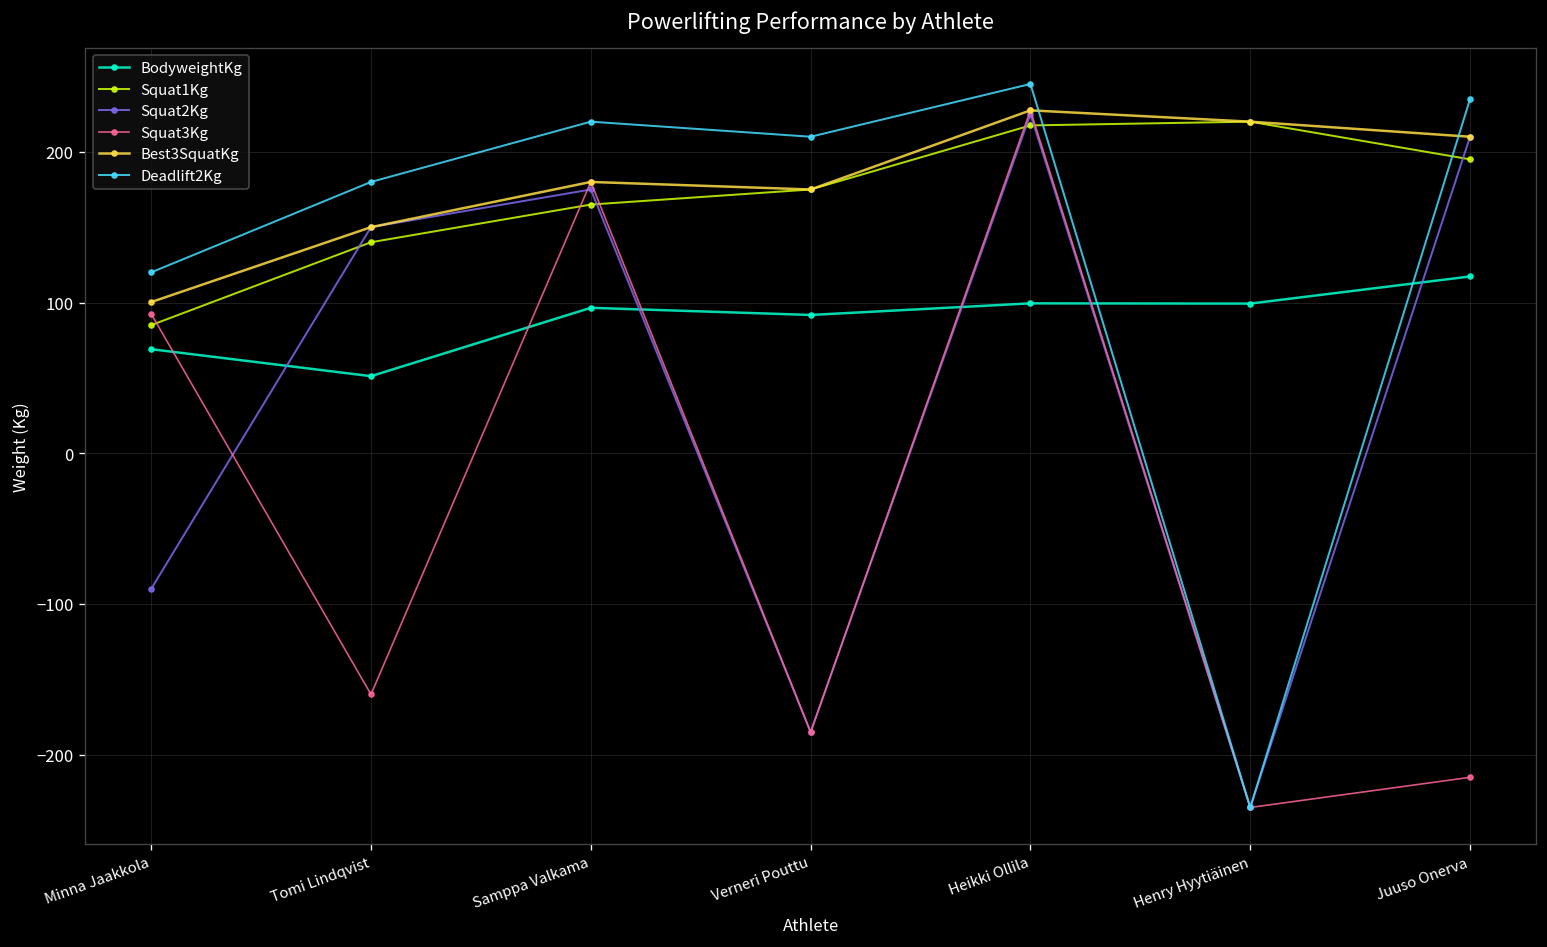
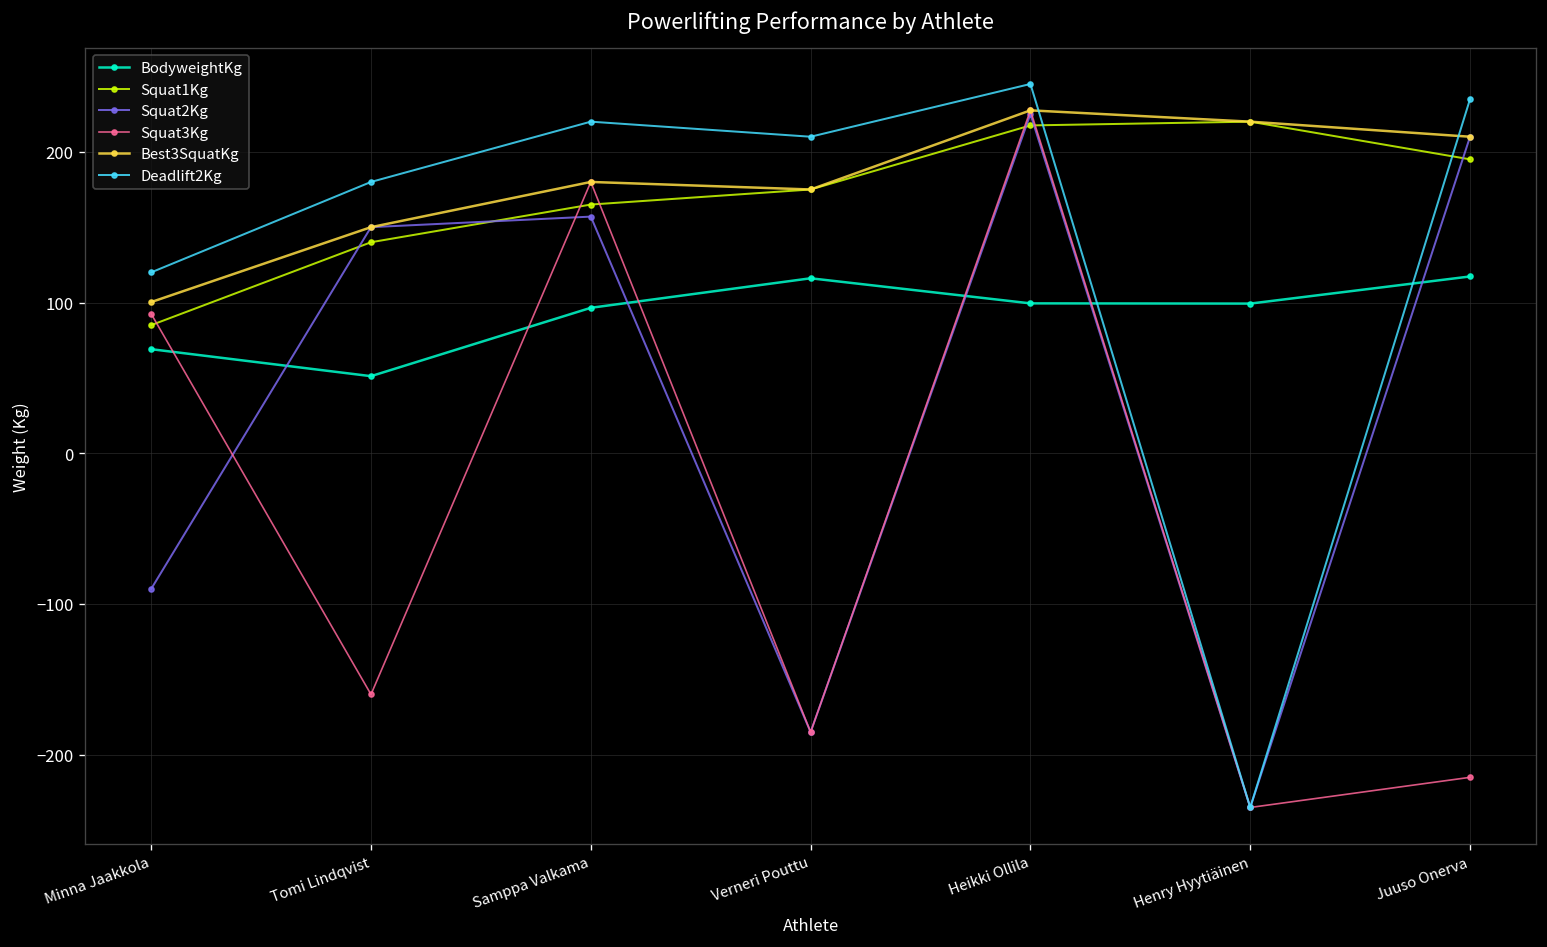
  {
    "BodyweightKg": {
      "Minna Jaakkola": 69,
      "Tomi Lindqvist": 51,
      "Samppa Valkama": 97,
-     "Verneri Pouttu": 92,
+     "Verneri Pouttu": 116,
      "Heikki Ollila": 99,
      "Henry Hyytiäinen": 99,
      "Juuso Onerva": 117
    },
    "Squat1Kg": {
      "Minna Jaakkola": 85,
      "Tomi Lindqvist": 140,
      "Samppa Valkama": 165,
      "Heikki Ollila": 218,
      "Juuso Onerva": 195
    },
    "Squat2Kg": {
      "Minna Jaakkola": -90,
-     "Samppa Valkama": 175,
+     "Samppa Valkama": 157,
      "Heikki Ollila": 225
    },
    "Squat3Kg": {
      "Minna Jaakkola": 93,
      "Tomi Lindqvist": -160,
      "Juuso Onerva": -215
    },
    "Best3SquatKg": {
      "Minna Jaakkola": 100
    },
    "Deadlift2Kg": {
      "Minna Jaakkola": 120,
      "Tomi Lindqvist": 180,
      "Samppa Valkama": 220,
      "Verneri Pouttu": 210,
      "Heikki Ollila": 245,
      "Juuso Onerva": 235
    }
  }
